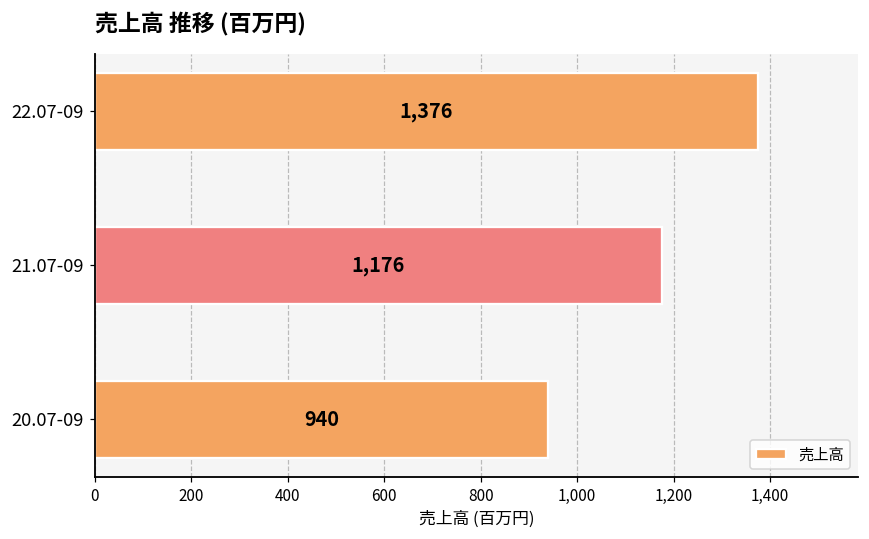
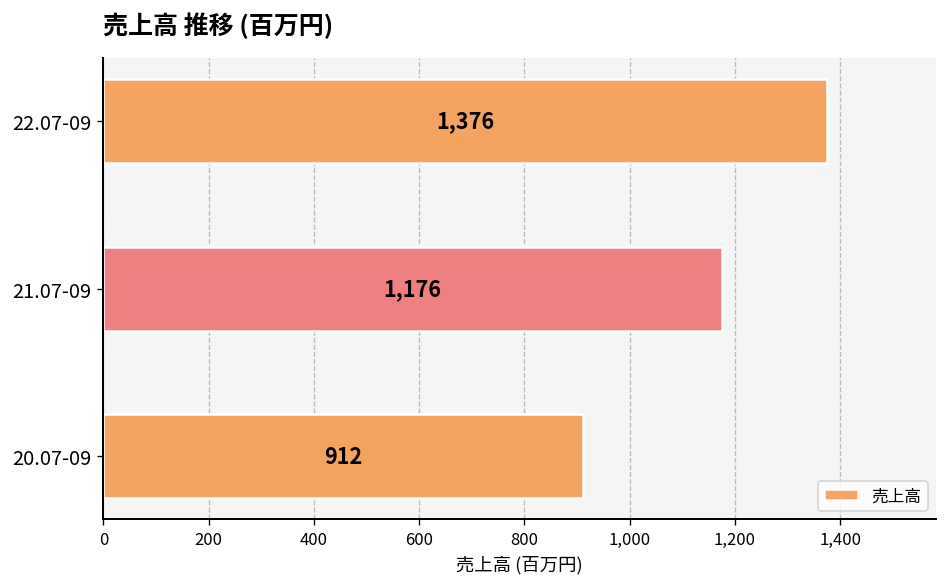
  {
    "22.07-09": "1,376",
    "21.07-09": "1,176",
-   "20.07-09": "940"
+   "20.07-09": "912"
  }
